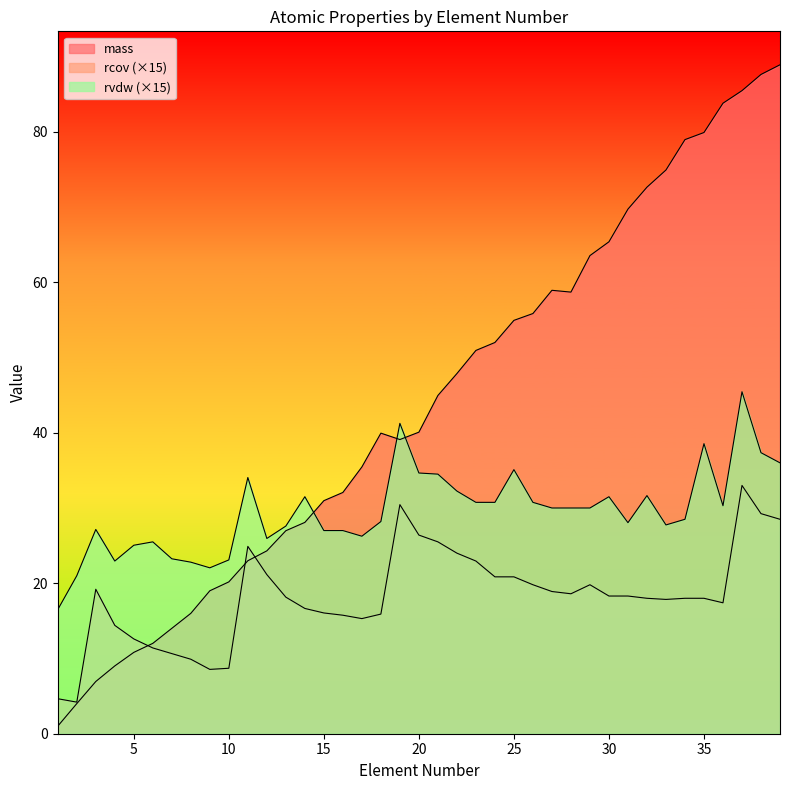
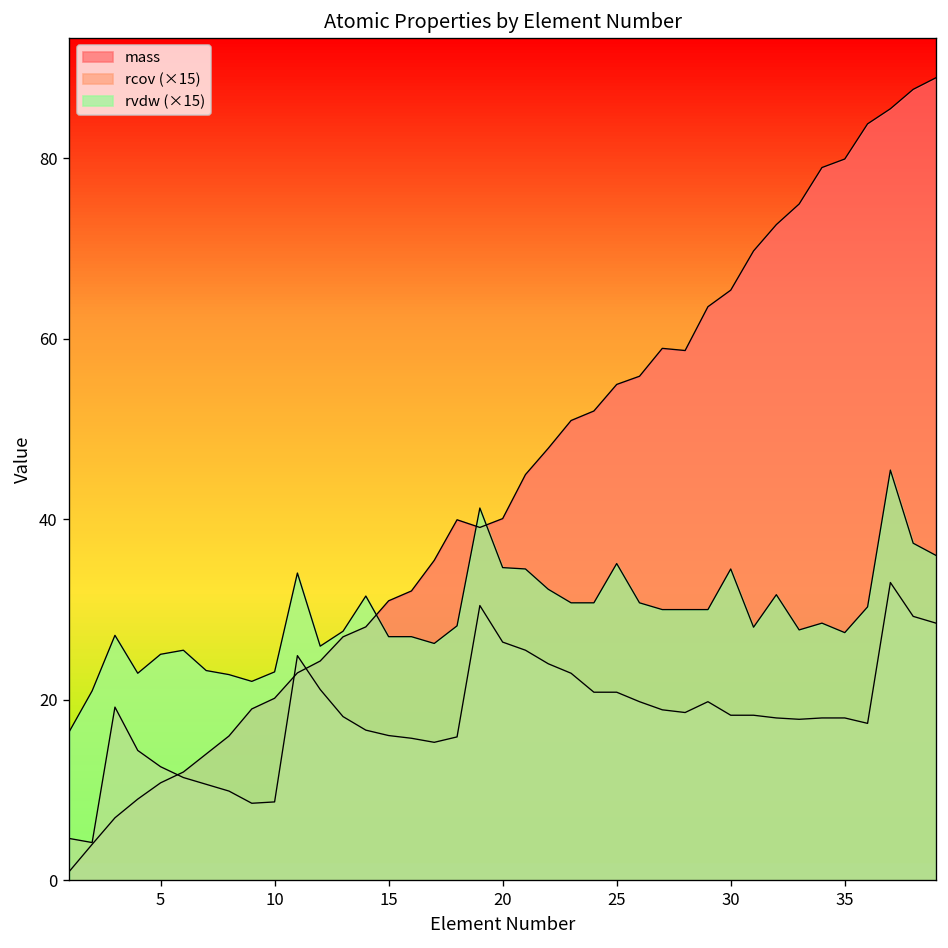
  {
    "rvdw (×15)": {
      "5": 25,
      "10": 23,
      "15": 27,
      "20": 35,
      "25": 35,
-     "30": 32,
-     "35": 39
+     "30": 35,
+     "35": 27
    }
  }
